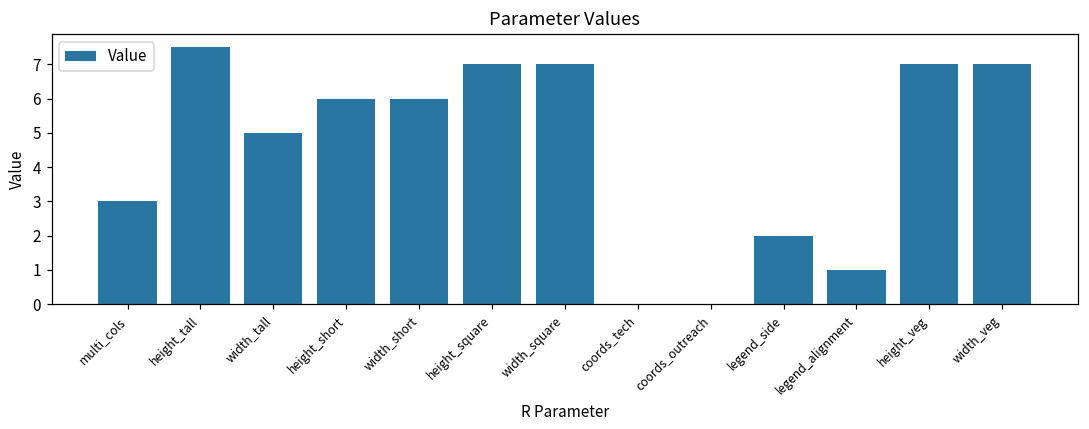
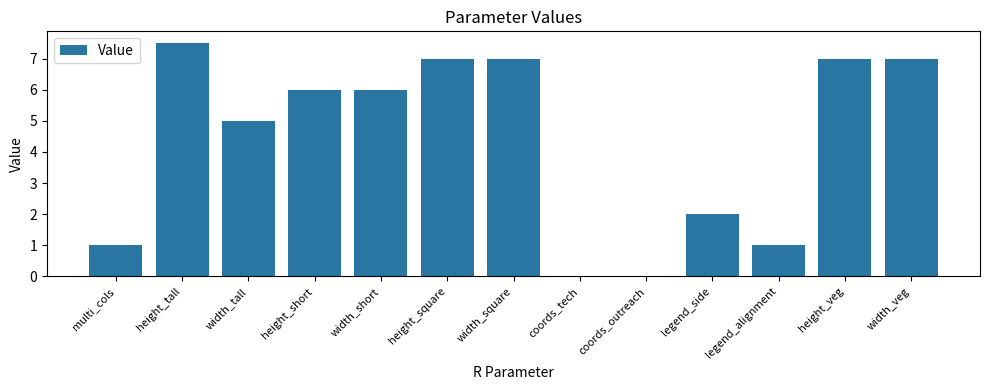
  {
-   "multi_cols": 3,
+   "multi_cols": 1,
    "height_tall": 7.5,
    "width_tall": 5,
    "height_short": 6,
    "width_short": 6,
    "height_square": 7,
    "width_square": 7,
    "coords_tech": 0,
    "coords_outreach": 0,
    "legend_side": 2,
    "legend_alignment": 1,
    "height_veg": 7,
    "width_veg": 7
  }
